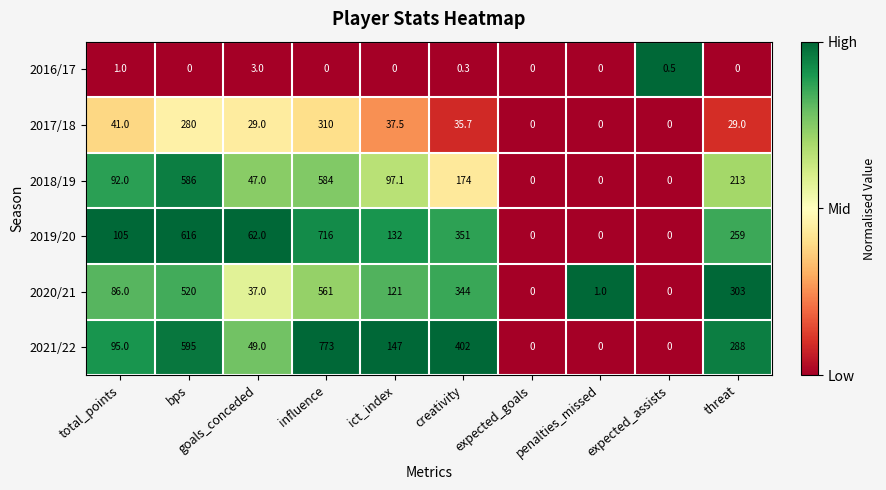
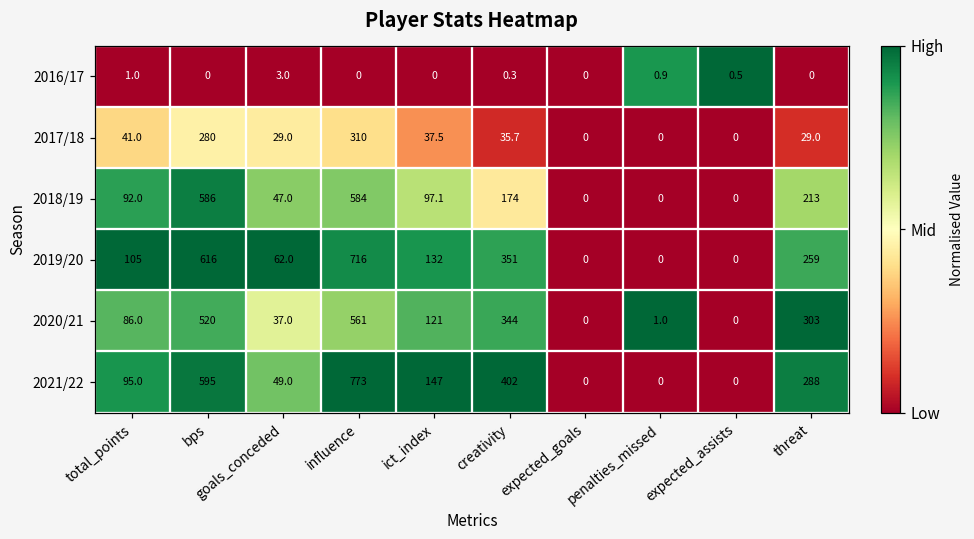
  {
    "2016/17": {
      "total_points": 1.0,
      "bps": 0,
      "goals_conceded": 3.0,
      "influence": 0,
      "ict_index": 0,
      "creativity": 0.3,
      "expected_goals": 0,
-     "penalties_missed": 0,
+     "penalties_missed": 0.9,
      "expected_assists": 0.5,
      "threat": 0
    },
    "2017/18": {
      "total_points": 41.0,
      "bps": 280,
      "goals_conceded": 29.0,
      "influence": 310,
      "ict_index": 37.5,
      "creativity": 35.7,
      "expected_goals": 0,
      "penalties_missed": 0,
      "expected_assists": 0,
      "threat": 29.0
    },
    "2018/19": {
      "total_points": 92.0,
      "bps": 586,
      "goals_conceded": 47.0,
      "influence": 584,
      "ict_index": 97.1,
      "creativity": 174,
      "expected_goals": 0,
      "penalties_missed": 0,
      "expected_assists": 0,
      "threat": 213
    },
    "2019/20": {
      "total_points": 105,
      "bps": 616,
      "goals_conceded": 62.0,
      "influence": 716,
      "ict_index": 132,
      "creativity": 351,
      "expected_goals": 0,
      "penalties_missed": 0,
      "expected_assists": 0,
      "threat": 259
    },
    "2020/21": {
      "total_points": 86.0,
      "bps": 520,
      "goals_conceded": 37.0,
      "influence": 561,
      "ict_index": 121,
      "creativity": 344,
      "expected_goals": 0,
      "penalties_missed": 1.0,
      "expected_assists": 0,
      "threat": 303
    },
    "2021/22": {
      "total_points": 95.0,
      "bps": 595,
      "goals_conceded": 49.0,
      "influence": 773,
      "ict_index": 147,
      "creativity": 402,
      "expected_goals": 0,
      "penalties_missed": 0,
      "expected_assists": 0,
      "threat": 288
    }
  }
